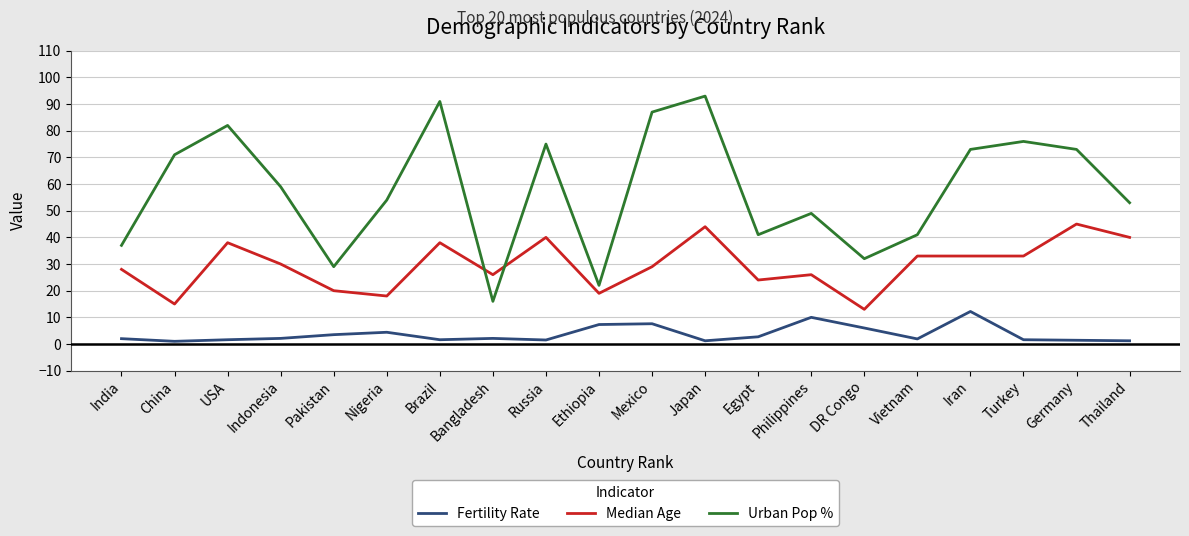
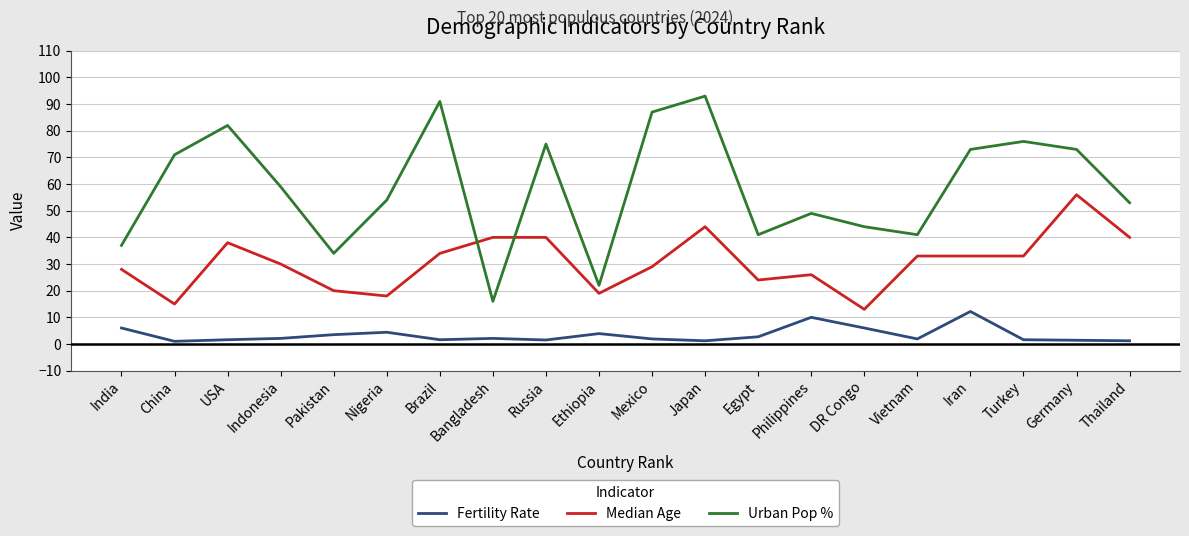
  {
    "Fertility Rate": {
-     "India": 2,
+     "India": 6,
      "China": 1,
      "USA": 2,
      "Indonesia": 2,
      "Pakistan": 4,
      "Nigeria": 4,
      "Brazil": 2,
      "Bangladesh": 2,
      "Russia": 2,
-     "Ethiopia": 7,
-     "Mexico": 8,
+     "Ethiopia": 4,
+     "Mexico": 2,
      "Japan": 1,
      "Egypt": 3,
      "Philippines": 10,
      "DR Congo": 6,
      "Vietnam": 2,
      "Iran": 12,
      "Turkey": 2,
      "Germany": 1,
      "Thailand": 1
    },
    "Median Age": {
      "India": 28,
      "China": 15,
      "USA": 38,
      "Indonesia": 30,
      "Pakistan": 20,
      "Nigeria": 18,
-     "Brazil": 38,
-     "Bangladesh": 26,
+     "Brazil": 34,
+     "Bangladesh": 40,
      "Russia": 40,
      "Ethiopia": 19,
      "Mexico": 29,
      "Japan": 44,
      "Egypt": 24,
      "Philippines": 26,
      "DR Congo": 13,
      "Vietnam": 33,
      "Iran": 33,
      "Turkey": 33,
-     "Germany": 45,
+     "Germany": 56,
      "Thailand": 40
    },
    "Urban Pop %": {
      "India": 37,
      "China": 71,
      "USA": 82,
      "Indonesia": 59,
-     "Pakistan": 29,
+     "Pakistan": 34,
      "Nigeria": 54,
      "Brazil": 91,
      "Bangladesh": 16,
      "Russia": 75,
      "Ethiopia": 22,
      "Mexico": 87,
      "Japan": 93,
      "Egypt": 41,
      "Philippines": 49,
-     "DR Congo": 32,
+     "DR Congo": 44,
      "Vietnam": 41,
      "Iran": 73,
      "Turkey": 76,
      "Germany": 73,
      "Thailand": 53
    }
  }
